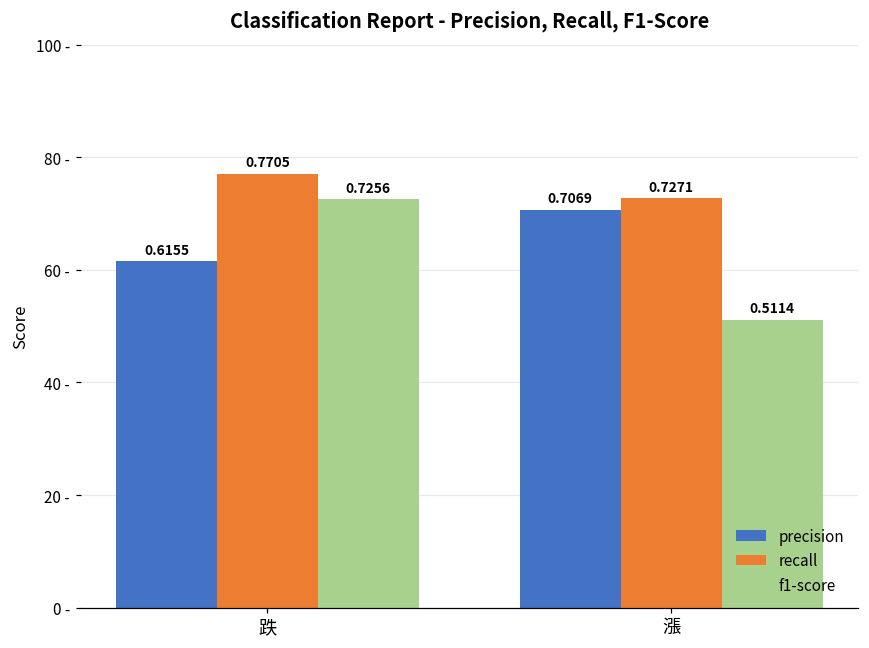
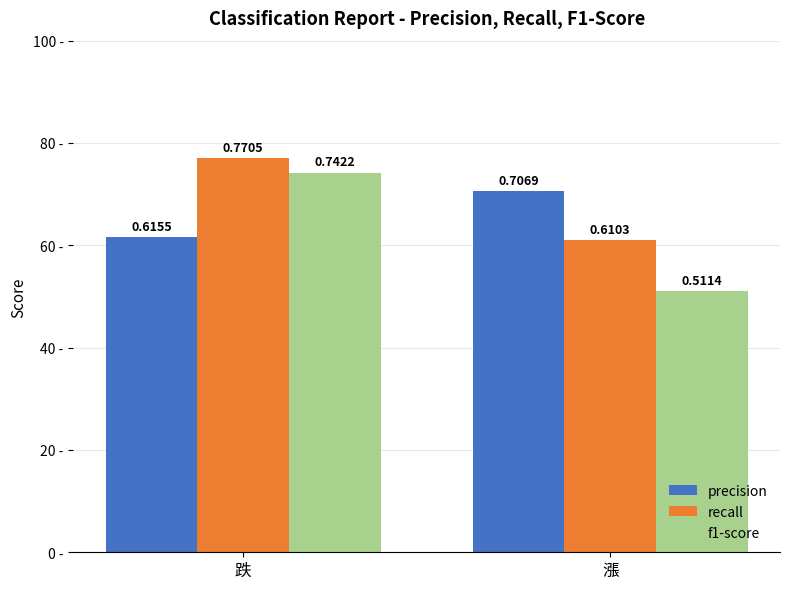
  {
    "precision": {
      "跌": 0.6155,
      "漲": 0.7069
    },
    "recall": {
      "跌": 0.7705,
-     "漲": 0.7271
+     "漲": 0.6103
    },
    "f1-score": {
-     "跌": 0.7256,
+     "跌": 0.7422,
      "漲": 0.5114
    }
  }
